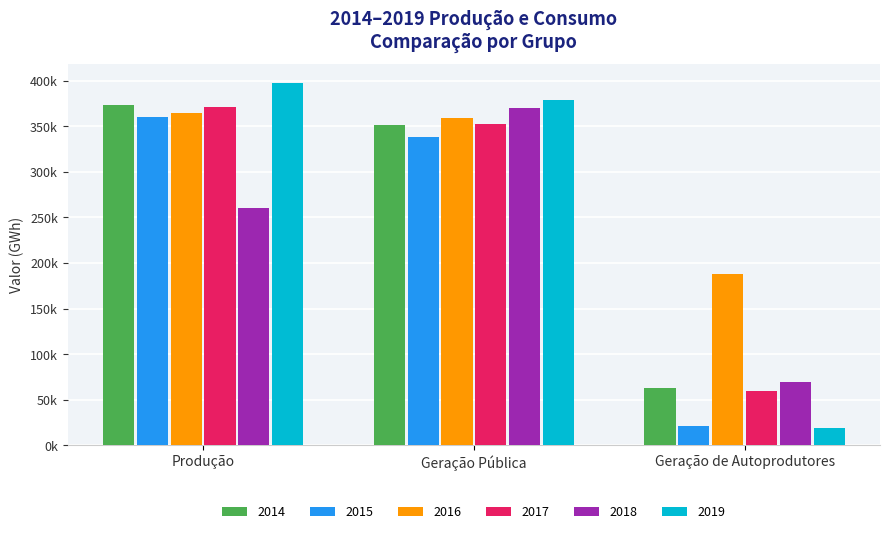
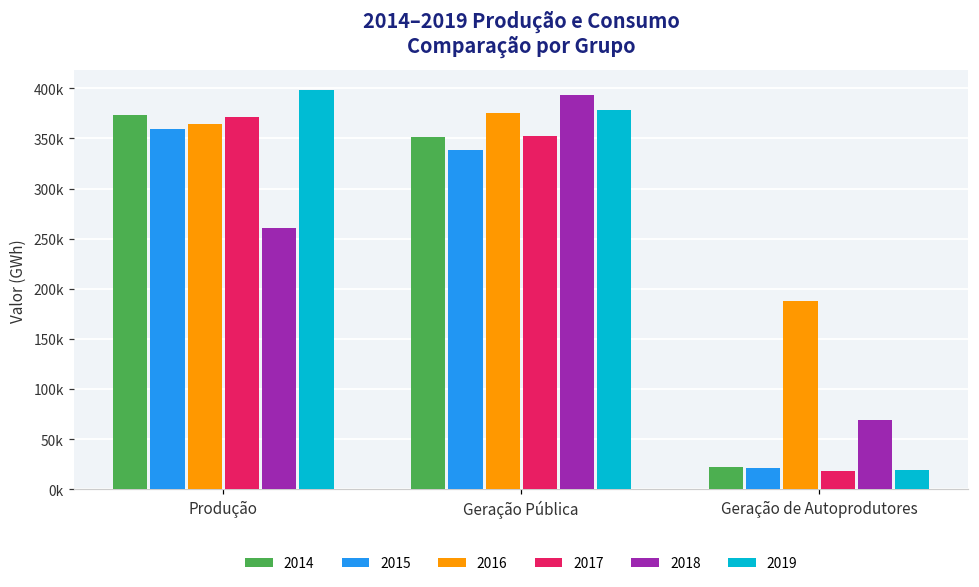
  {
    "2014": {
      "Produção": 370000,
      "Geração Pública": 350000,
-     "Geração de Autoprodutores": 60000
+     "Geração de Autoprodutores": 20000
    },
    "2016": {
      "Produção": 360000,
-     "Geração Pública": 360000,
+     "Geração Pública": 380000,
      "Geração de Autoprodutores": 190000
    },
    "2017": {
      "Produção": 370000,
      "Geração Pública": 350000,
-     "Geração de Autoprodutores": 60000
+     "Geração de Autoprodutores": 20000
    },
    "2018": {
      "Produção": 260000,
-     "Geração Pública": 370000,
+     "Geração Pública": 390000,
      "Geração de Autoprodutores": 70000
    }
  }
